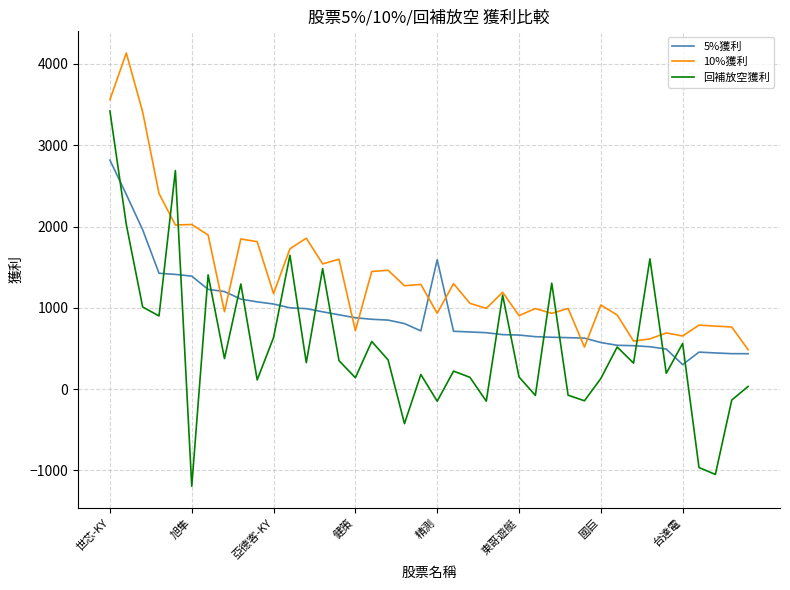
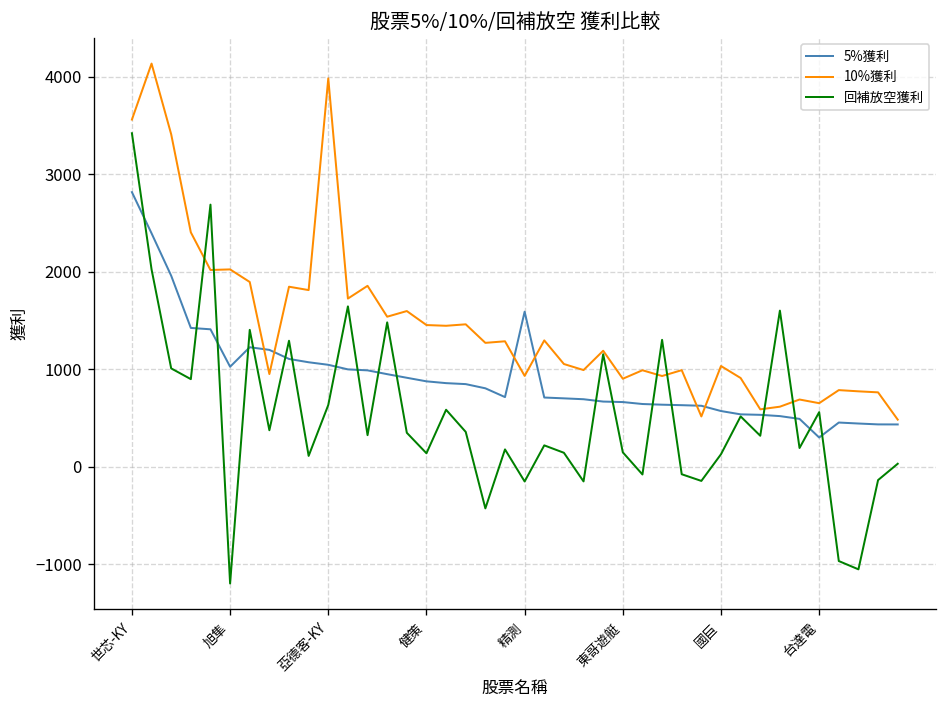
  {
    "5%獲利": {
      "世芯-KY": 2800,
-     "旭隼": 1400,
+     "旭隼": 1000,
      "亞德客-KY": 1000,
      "健策": 900,
      "精測": 1600,
      "東哥遊艇": 700,
      "國巨": 600,
      "台達電": 300
    },
    "10%獲利": {
      "世芯-KY": 3600,
      "旭隼": 2000,
-     "亞德客-KY": 1200,
-     "健策": 700,
+     "亞德客-KY": 4000,
+     "健策": 1500,
      "精測": 900,
      "東哥遊艇": 900,
      "國巨": 1000,
      "台達電": 700
    },
    "回補放空獲利": {
      "世芯-KY": 3400,
      "旭隼": -1200,
      "亞德客-KY": 600,
      "健策": 100,
      "精測": -100,
      "東哥遊艇": 100,
      "國巨": 100,
      "台達電": 600
    }
  }
